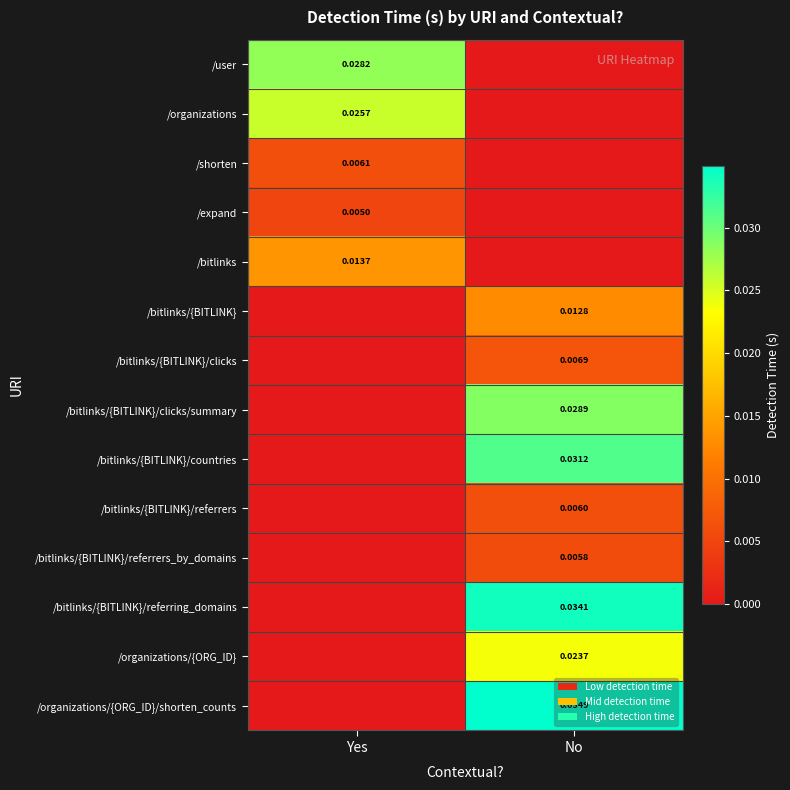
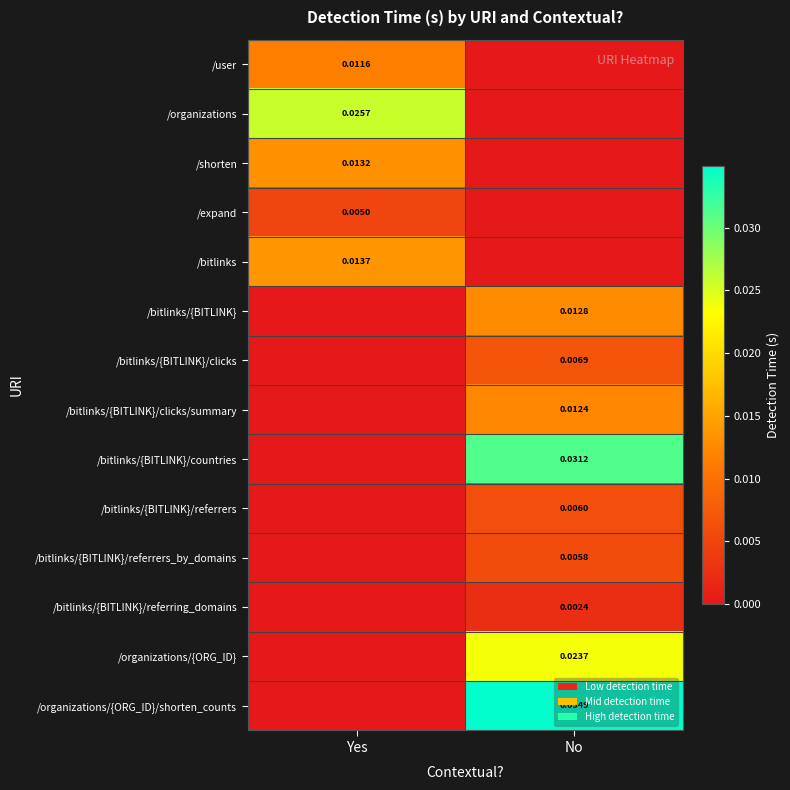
  {
    "/user": {
-     "Yes": 0.0282
+     "Yes": 0.0116
    },
    "/organizations": {
      "Yes": 0.0257
    },
    "/shorten": {
-     "Yes": 0.0061
+     "Yes": 0.0132
    },
    "/expand": {
      "Yes": 0.0050
    },
    "/bitlinks": {
      "Yes": 0.0137
    },
    "/bitlinks/{BITLINK}": {
      "No": 0.0128
    },
    "/bitlinks/{BITLINK}/clicks": {
      "No": 0.0069
    },
    "/bitlinks/{BITLINK}/clicks/summary": {
-     "No": 0.0289
+     "No": 0.0124
    },
    "/bitlinks/{BITLINK}/countries": {
      "No": 0.0312
    },
    "/bitlinks/{BITLINK}/referrers": {
      "No": 0.0060
    },
    "/bitlinks/{BITLINK}/referrers_by_domains": {
      "No": 0.0058
    },
    "/bitlinks/{BITLINK}/referring_domains": {
-     "No": 0.0341
+     "No": 0.0024
    },
    "/organizations/{ORG_ID}": {
      "No": 0.0237
    }
  }
